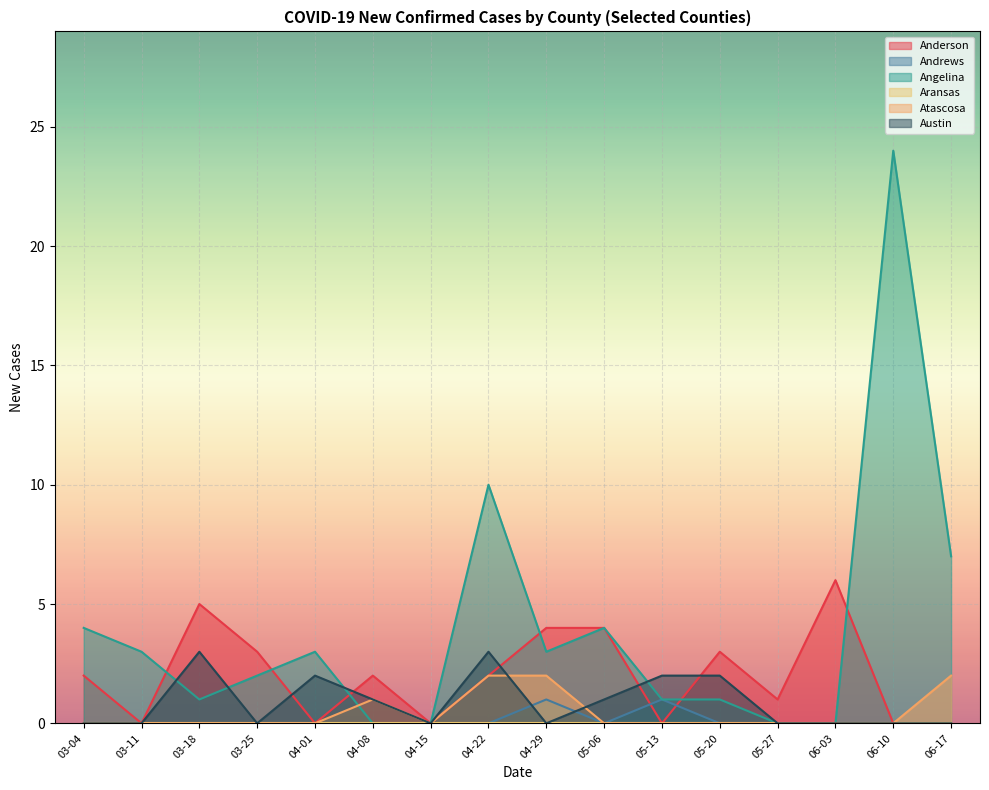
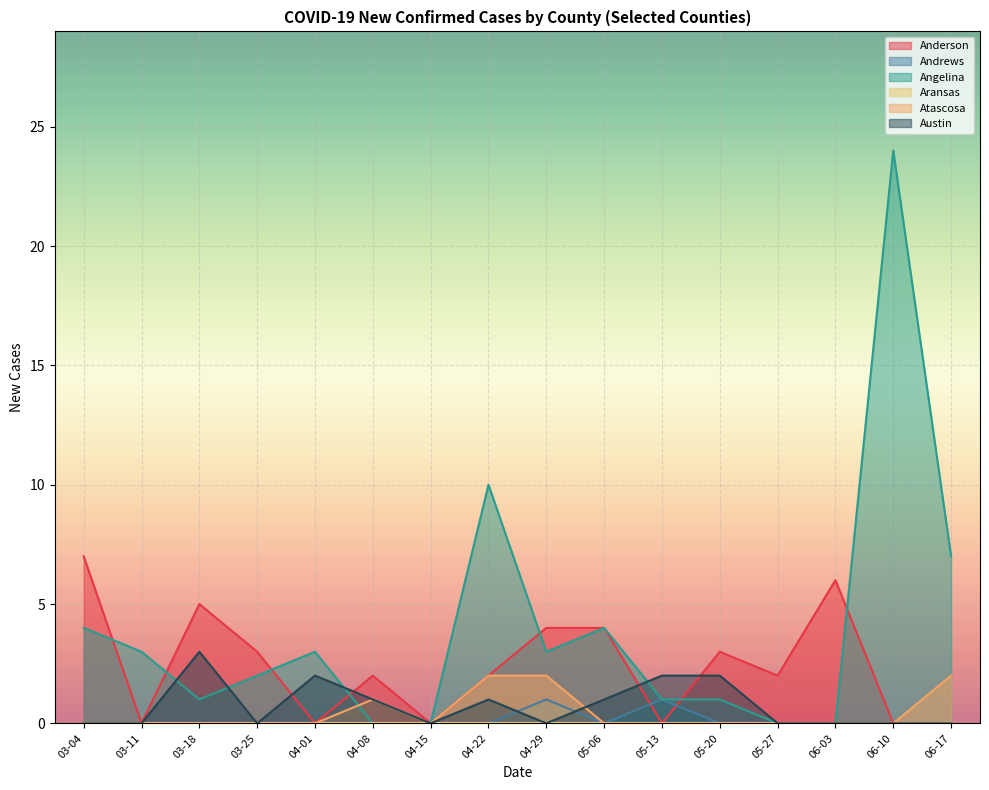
  {
    "Anderson": {
-     "03-04": 2,
+     "03-04": 7,
      "03-18": 5,
      "03-25": 3,
      "04-08": 2,
      "04-29": 4,
      "05-20": 3,
-     "05-27": 1,
+     "05-27": 2,
      "06-03": 6
    },
    "Austin": {
      "03-18": 3,
      "04-01": 2,
-     "04-22": 3,
+     "04-22": 1,
      "05-06": 1,
      "05-13": 2,
      "05-20": 2
    }
  }
